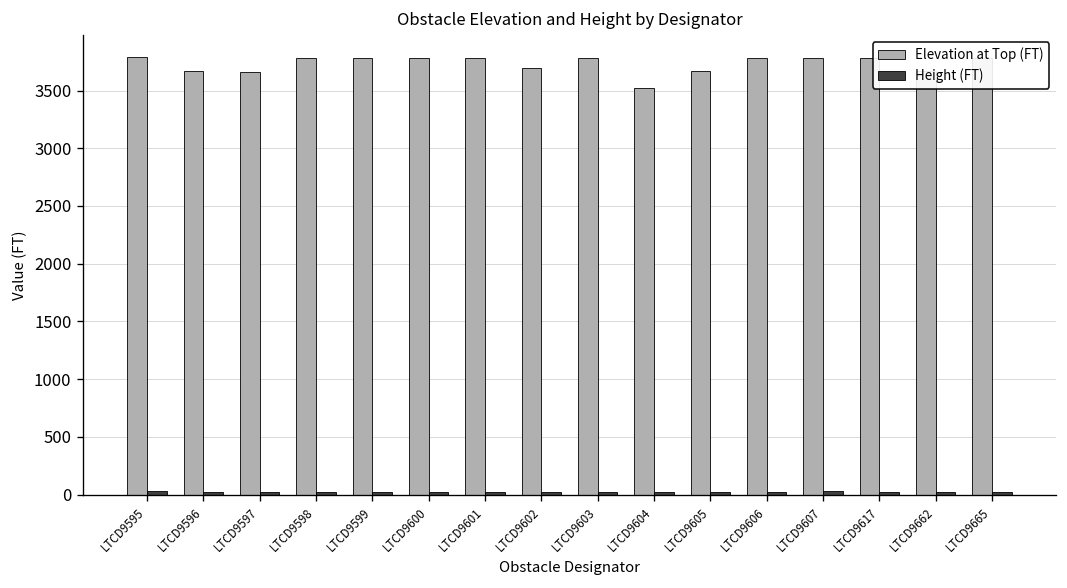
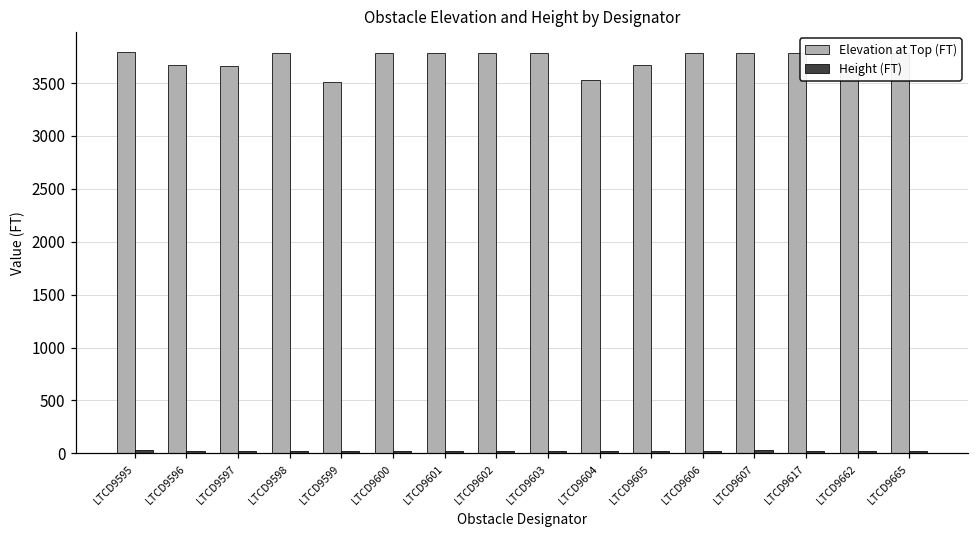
  {
    "Elevation at Top (FT)": {
      "LTCD9595": 3800,
      "LTCD9596": 3700,
      "LTCD9597": 3700,
      "LTCD9598": 3800,
-     "LTCD9599": 3800,
+     "LTCD9599": 3500,
      "LTCD9600": 3800,
      "LTCD9601": 3800,
-     "LTCD9602": 3700,
+     "LTCD9602": 3800,
      "LTCD9603": 3800,
      "LTCD9604": 3500,
      "LTCD9605": 3700,
      "LTCD9606": 3800,
      "LTCD9607": 3800,
      "LTCD9617": 3800
    },
    "Height (FT)": {
      "LTCD9595": 0,
      "LTCD9607": 0,
      "LTCD9665": 0
    }
  }
